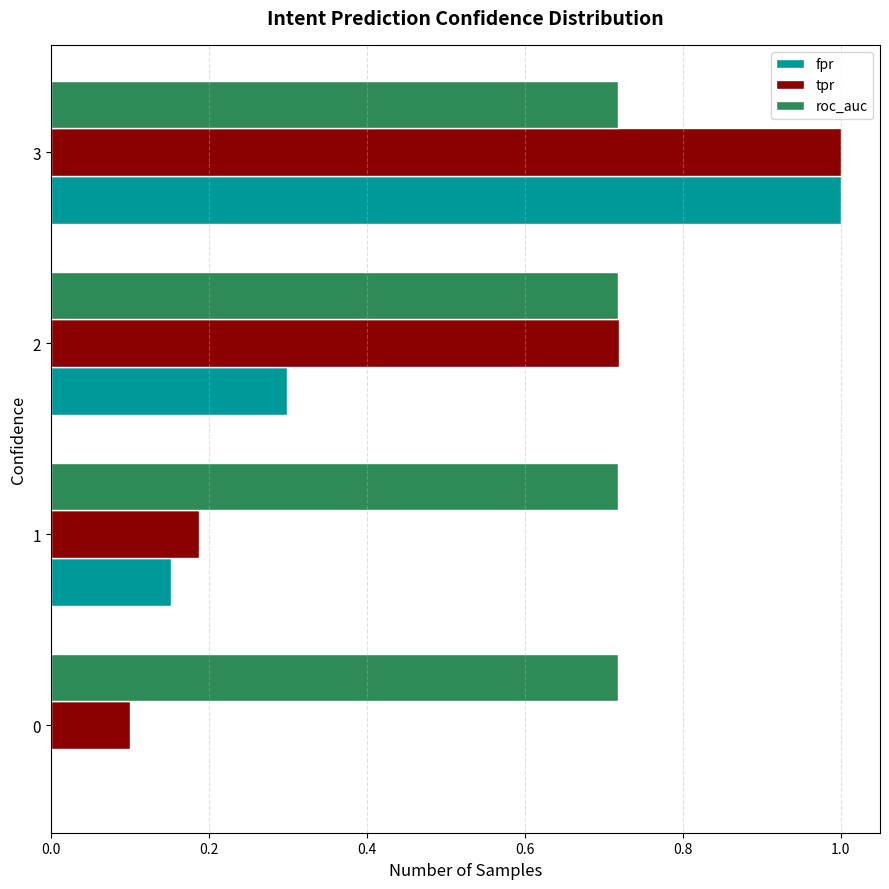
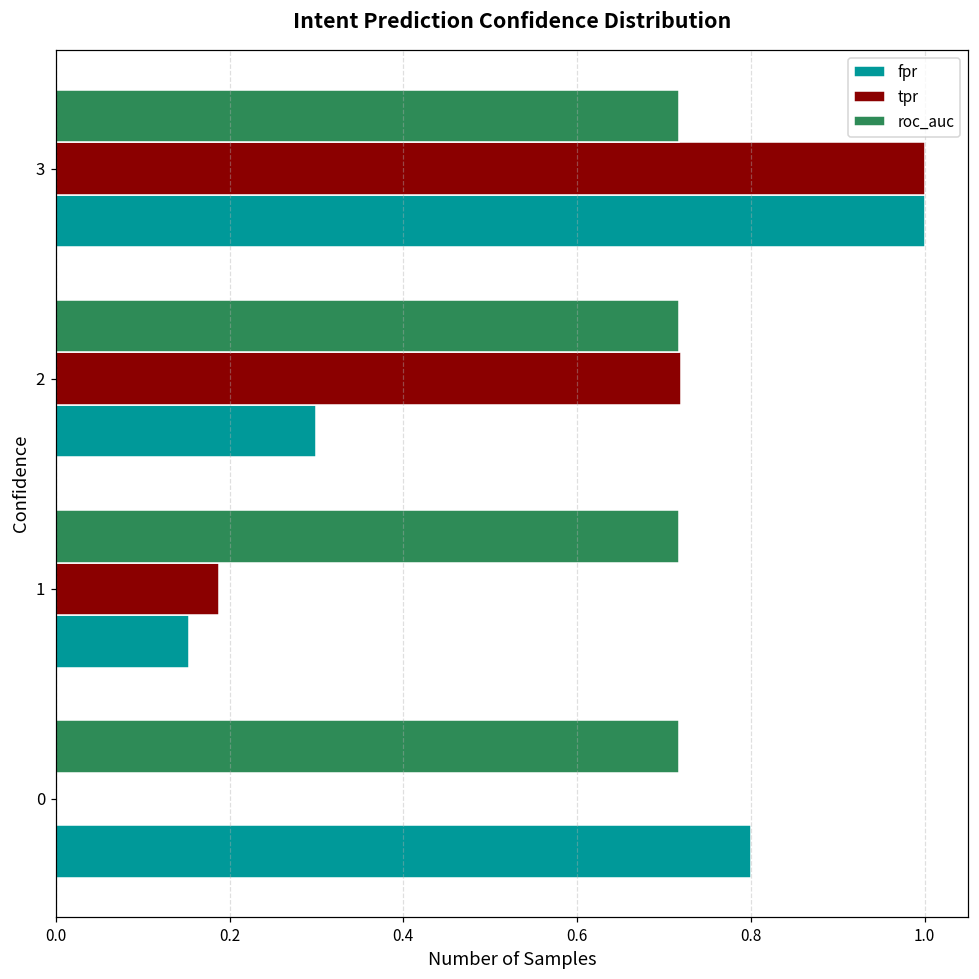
  {
    "fpr": {
      "3": 1.0,
      "2": 0.3,
      "1": 0.15,
-     "0": 0.0
+     "0": 0.8
    },
    "tpr": {
      "3": 1.0,
      "2": 0.72,
      "1": 0.19,
-     "0": 0.1
+     "0": 0.0
    },
    "roc_auc": {
      "3": 0.72,
      "2": 0.72,
      "1": 0.72,
      "0": 0.72
    }
  }
